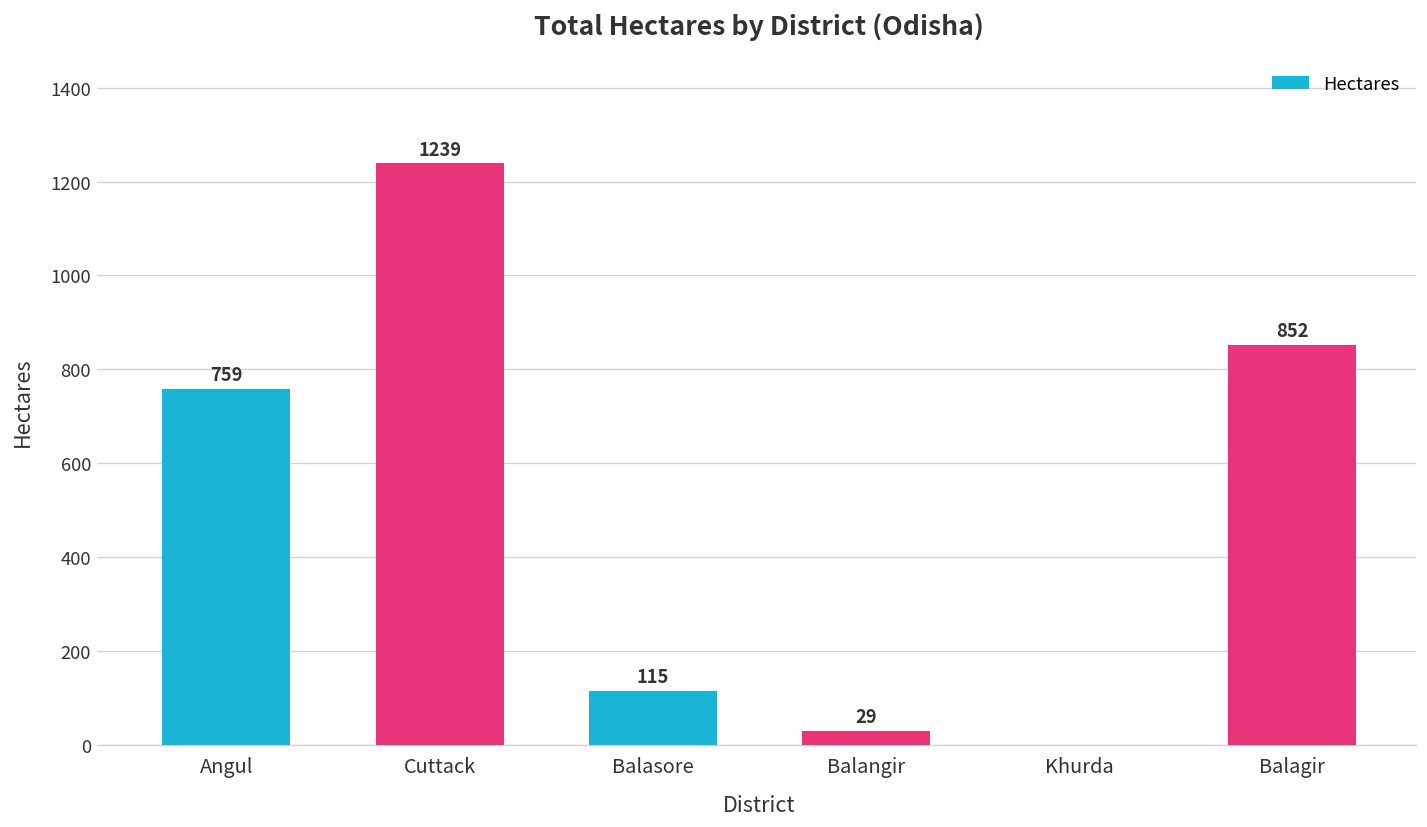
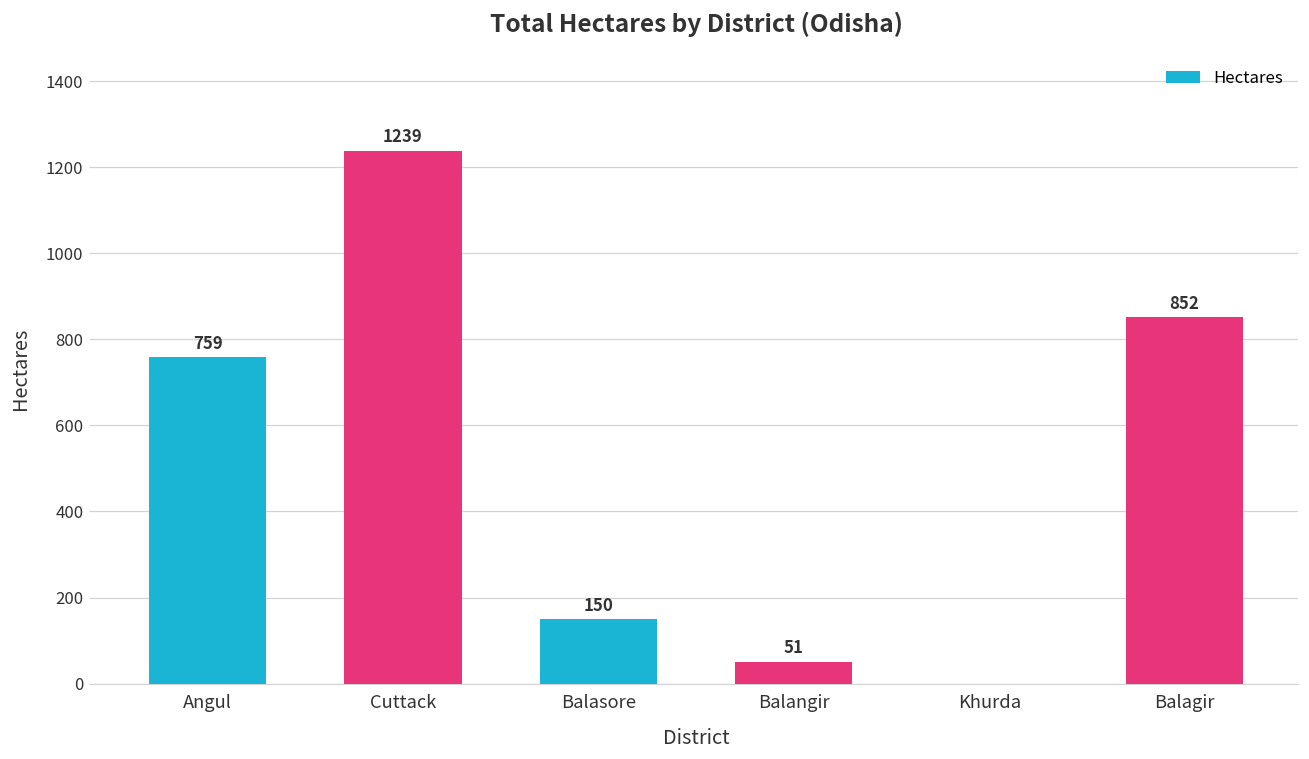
  {
    "Angul": 759,
    "Cuttack": 1239,
-   "Balasore": 115,
-   "Balangir": 29,
+   "Balasore": 150,
+   "Balangir": 51,
    "Balagir": 852
  }
